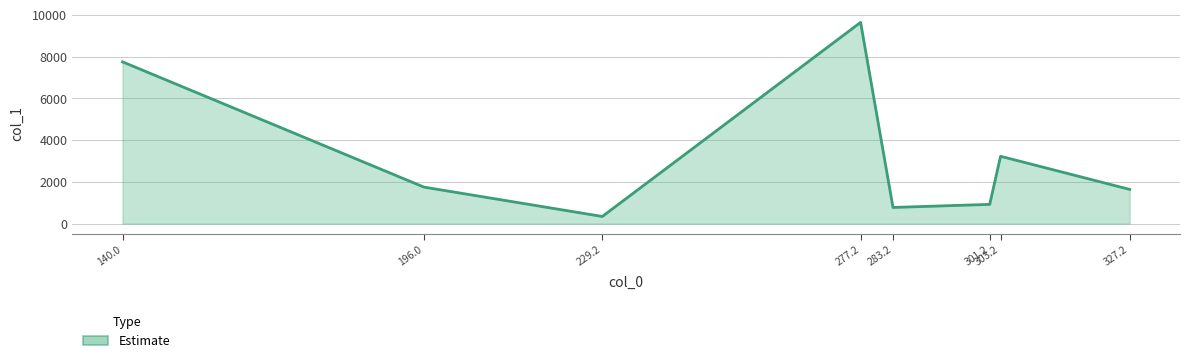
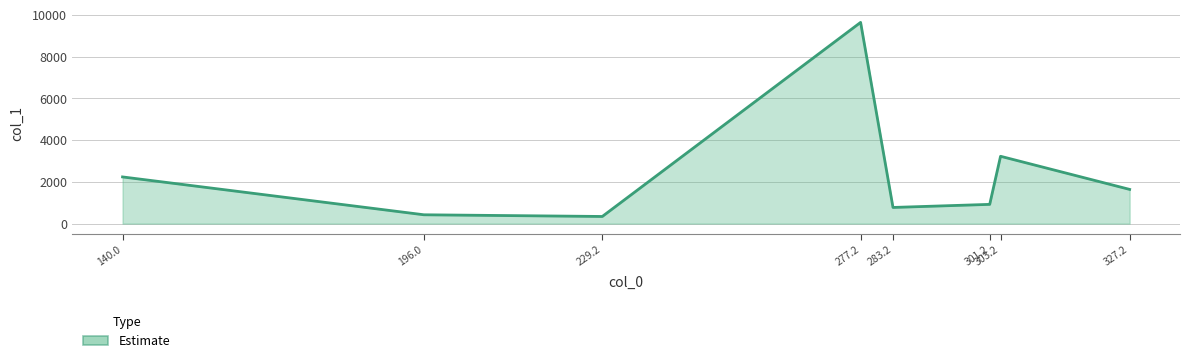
  {
-   "140.0": 7700,
-   "196.0": 1700,
+   "140.0": 2200,
+   "196.0": 400,
    "229.2": 300,
    "277.2": 9600,
    "283.2": 800,
    "301.2": 900,
    "303.2": 3200,
    "327.2": 1600
  }
